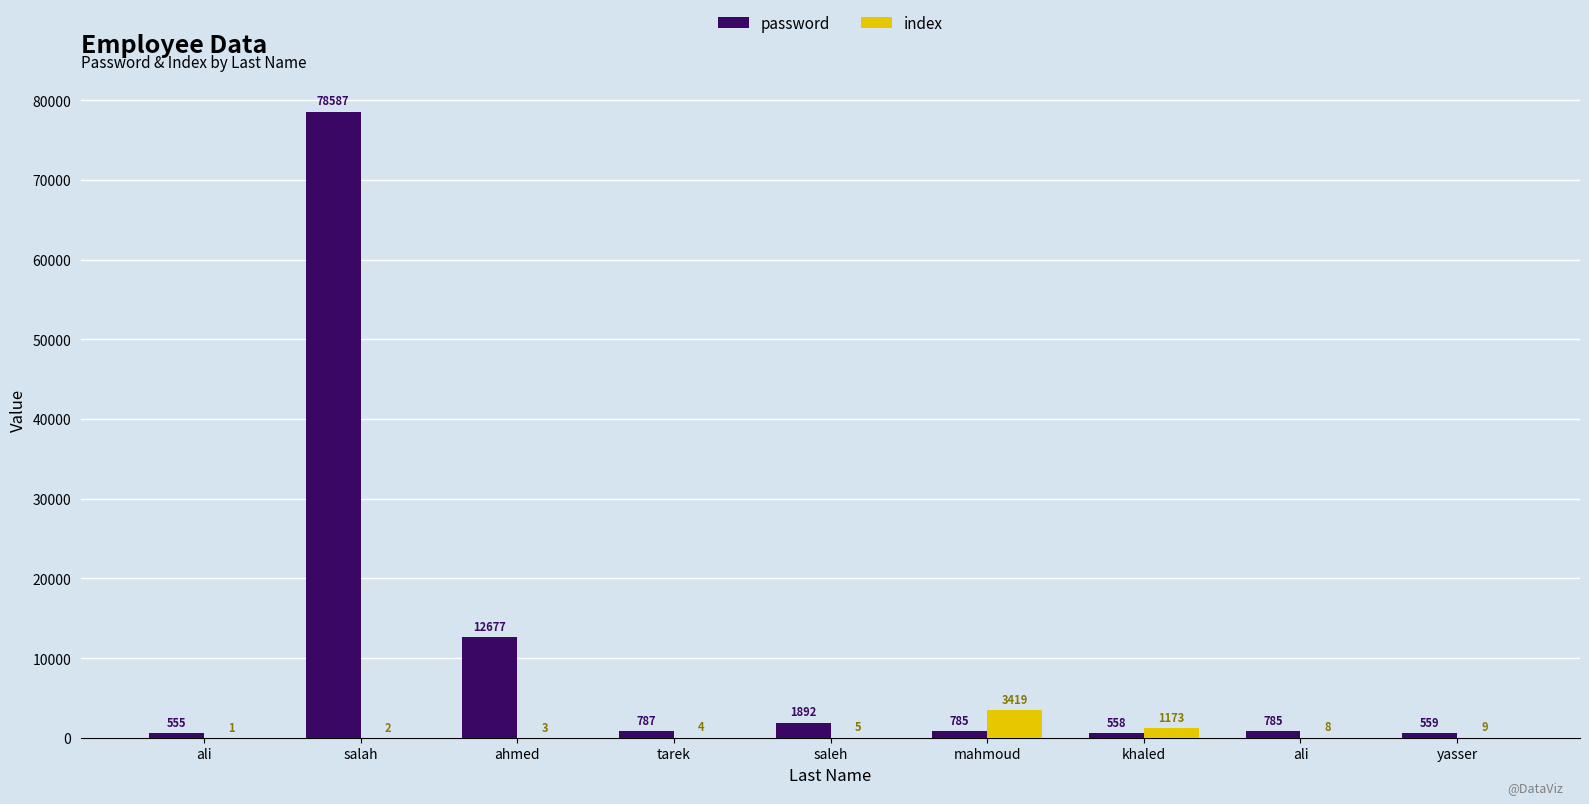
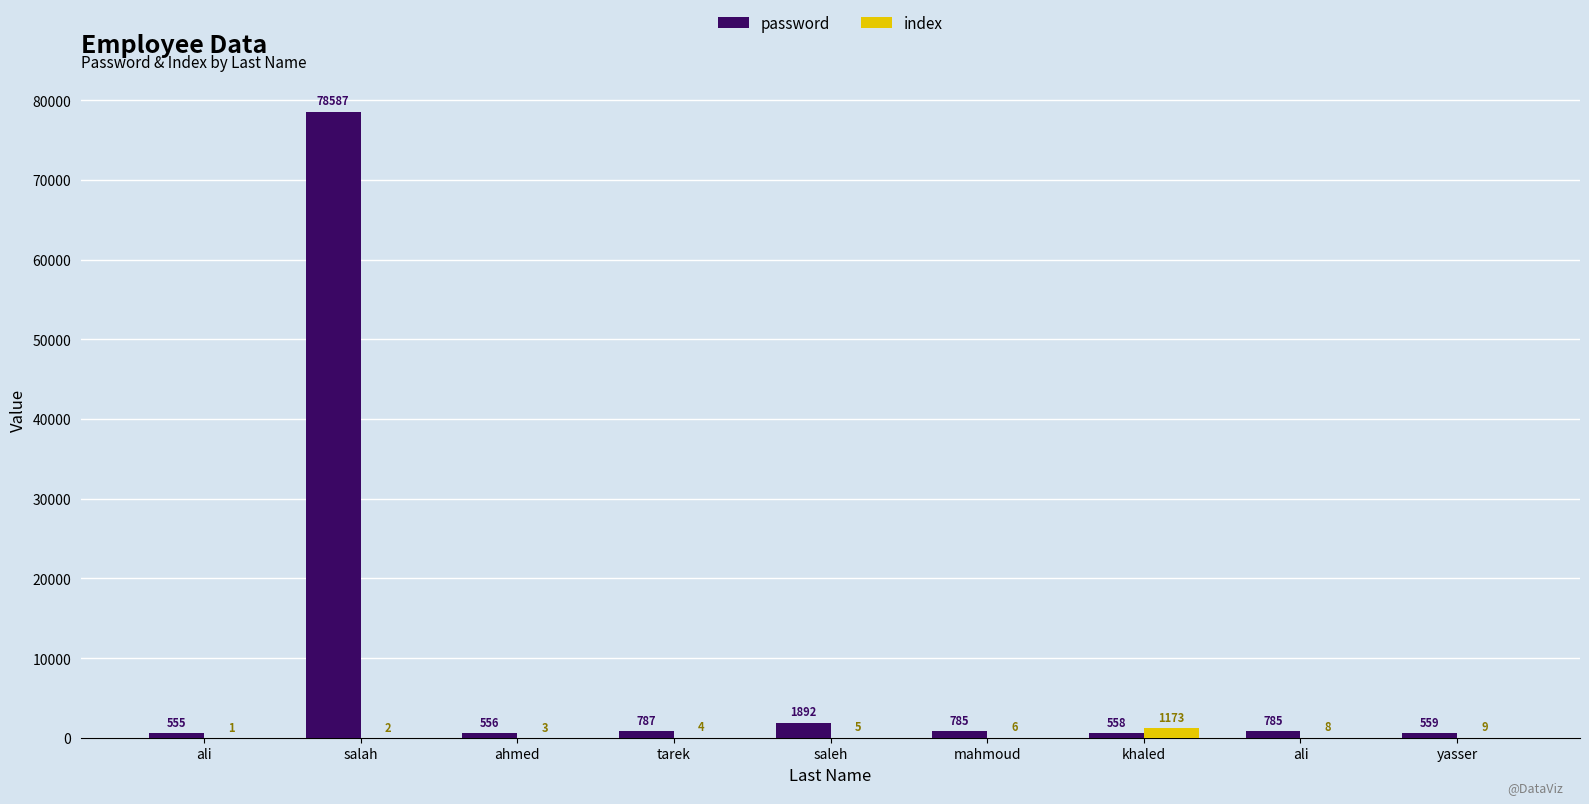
  {
    "password": {
      "salah": 78587,
-     "ahmed": 12677,
+     "ahmed": 556,
      "tarek": 787,
      "saleh": 1892,
      "mahmoud": 785,
      "khaled": 558,
      "yasser": 559
    },
    "index": {
      "salah": 2,
      "ahmed": 3,
      "tarek": 4,
      "saleh": 5,
-     "mahmoud": 3419,
+     "mahmoud": 6,
      "khaled": 1173,
      "yasser": 9
    }
  }
